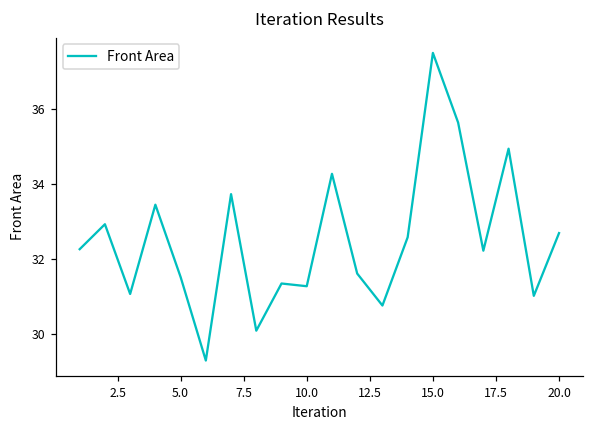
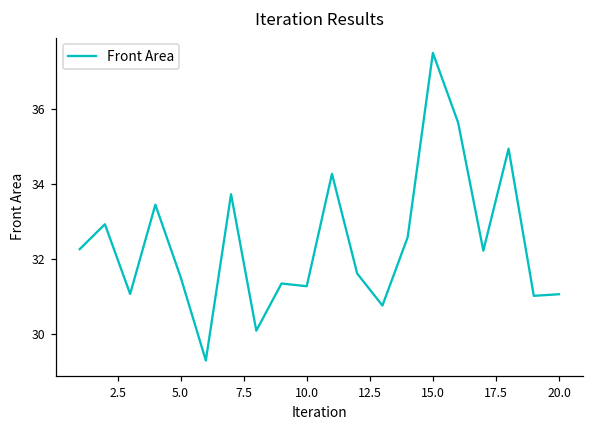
  {
    "5.0": 31.5,
    "10.0": 31.3,
    "15.0": 37.5,
-   "20.0": 32.7
+   "20.0": 31.1
  }
